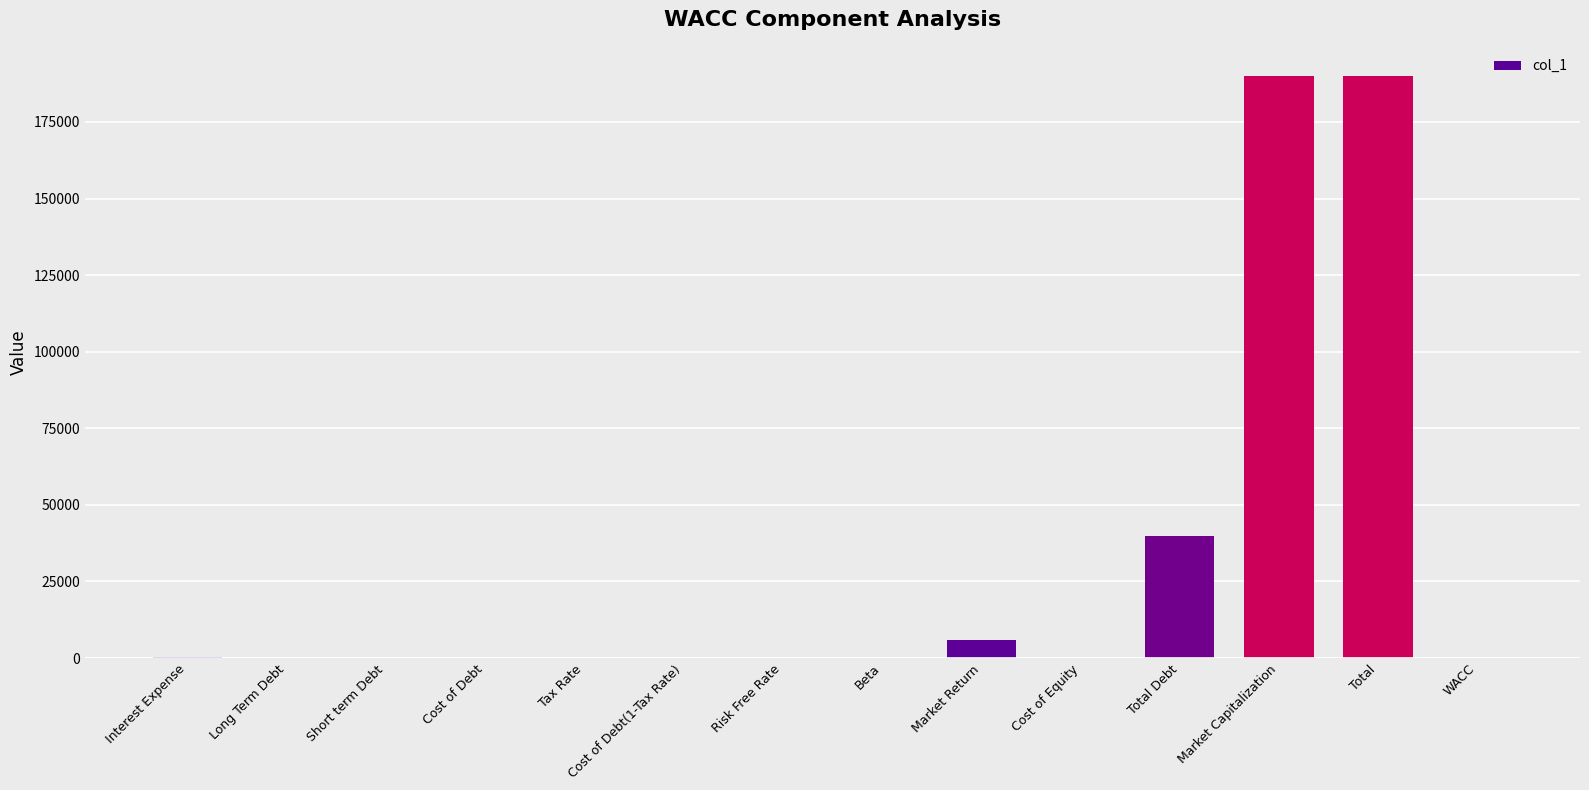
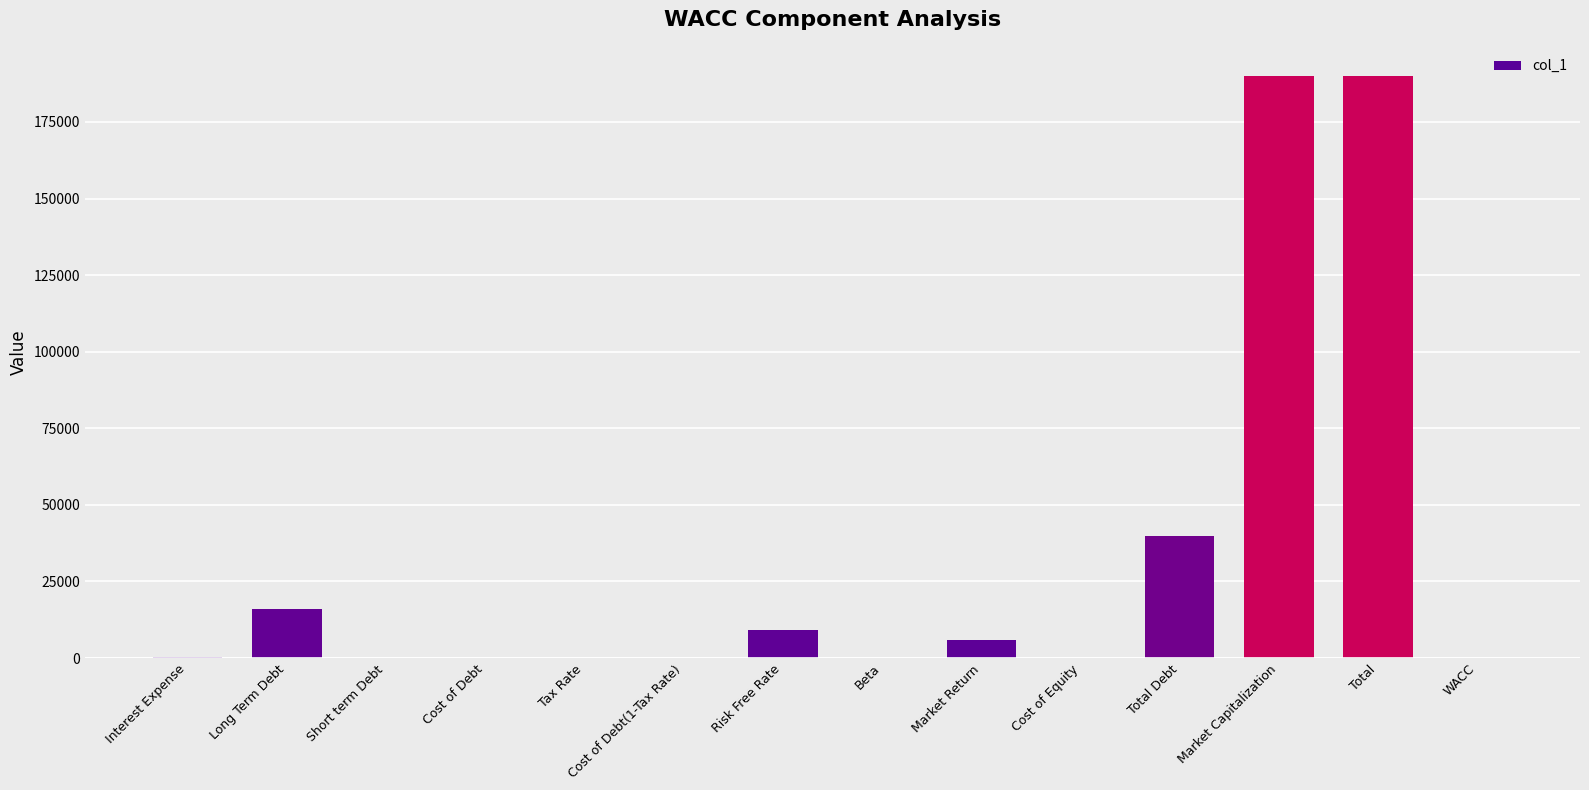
  {
-   "Long Term Debt": 0,
-   "Risk Free Rate": 0,
+   "Long Term Debt": 16000,
+   "Risk Free Rate": 9000,
    "Market Return": 6000,
    "Total Debt": 40000,
    "Market Capitalization": 190000,
    "Total": 190000
  }
